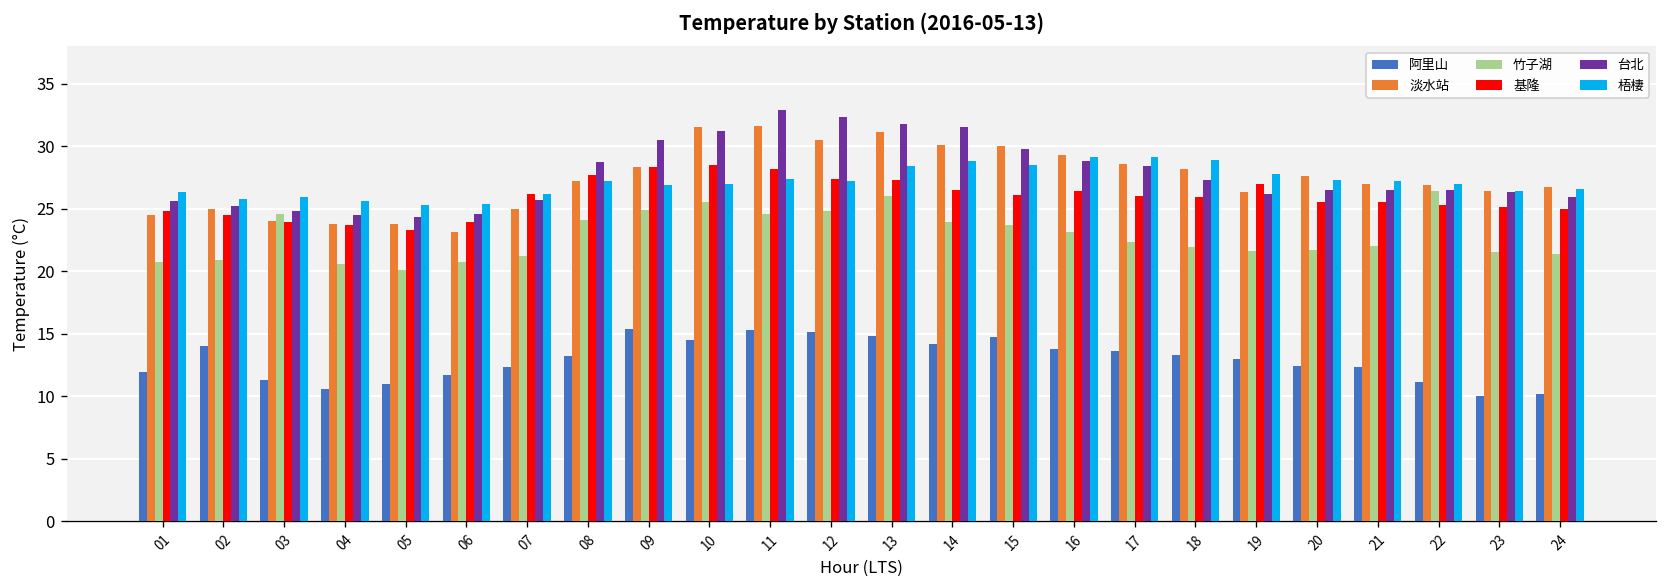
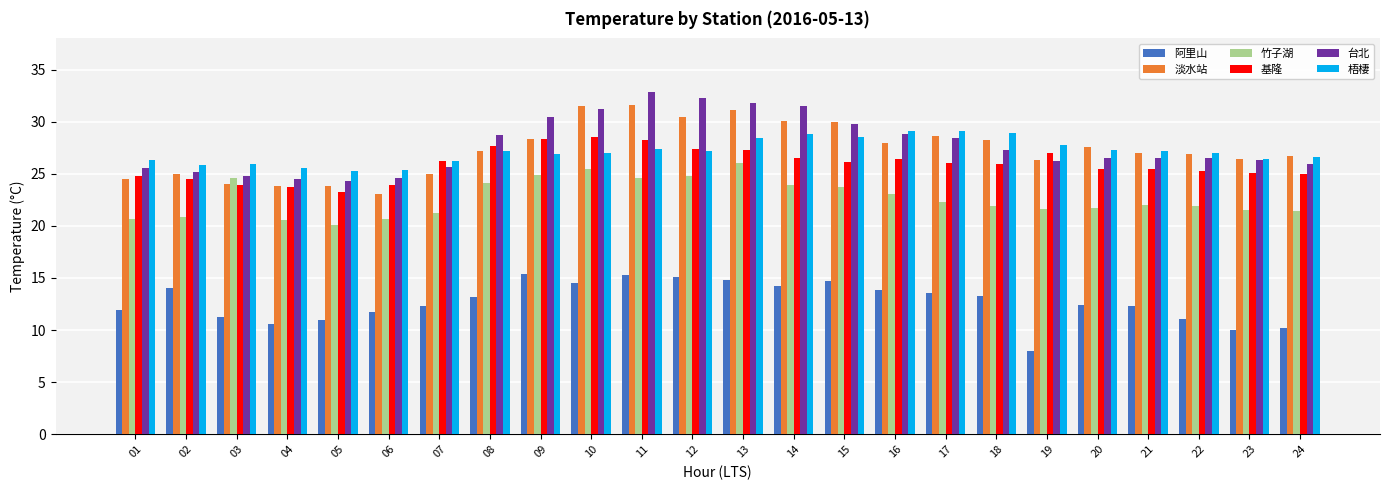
  {
    "阿里山": {
      "01": 12,
      "02": 14,
      "03": 11.3,
      "04": 10.6,
      "05": 11,
      "06": 11.7,
      "07": 12.3,
      "08": 13,
      "09": 15.4,
      "10": 14.5,
      "11": 15.3,
      "12": 15,
      "13": 15,
      "14": 14,
      "15": 14.7,
      "16": 14,
      "17": 13.6,
      "18": 13.3,
-     "19": 13,
+     "19": 8,
      "20": 12.4,
      "21": 12.3,
      "22": 11,
      "23": 10,
      "24": 10
    },
    "淡水站": {
      "01": 24.5,
      "02": 25.0,
      "03": 24.0,
      "04": 23.8,
      "05": 23.8,
      "06": 23.1,
      "07": 25.0,
      "08": 27.2,
      "09": 28.3,
      "10": 31.5,
      "11": 31.6,
      "12": 30.5,
      "13": 31.1,
      "14": 30.1,
      "15": 30.0,
-     "16": 29.3,
+     "16": 28.0,
      "17": 28.6,
      "18": 28.2,
      "19": 26.3,
      "20": 27.6,
      "21": 27.0,
      "22": 26.9,
      "23": 26.4,
      "24": 26.7
    },
    "竹子湖": {
      "01": 20.7,
      "02": 20.9,
      "03": 24.6,
      "04": 20.6,
      "05": 20.1,
      "06": 20.7,
      "07": 21.2,
      "08": 24.1,
      "09": 24.9,
      "10": 25.5,
      "11": 24.6,
      "12": 24.8,
      "13": 26.0,
      "14": 23.9,
      "15": 23.7,
      "16": 23.1,
      "17": 22.3,
      "18": 21.9,
      "19": 21.6,
      "20": 21.7,
      "21": 22.0,
-     "22": 26.4,
+     "22": 21.9,
      "23": 21.5,
      "24": 21.4
    },
    "基隆": {
      "01": 24.8,
      "02": 24.5,
      "03": 23.9,
      "04": 23.7,
      "05": 23.3,
      "06": 23.9,
      "07": 26.2,
      "08": 27.7,
      "09": 28.3,
      "10": 28.5,
      "11": 28.2,
      "12": 27.4,
      "13": 27.3,
      "14": 26.5,
      "15": 26.1,
      "16": 26.4,
      "17": 26.0,
      "18": 25.9,
      "19": 27.0,
      "20": 25.5,
      "21": 25.5,
      "22": 25.3,
      "23": 25.1,
      "24": 25.0
    },
    "台北": {
      "01": 25.6,
      "02": 25.2,
      "03": 24.8,
      "04": 24.5,
      "05": 24.3,
      "06": 24.6,
      "07": 25.7,
      "08": 28.7,
      "09": 30.5,
      "10": 31.2,
      "11": 32.9,
      "12": 32.3,
      "13": 31.8,
      "14": 31.5,
      "15": 29.8,
      "16": 28.8,
      "17": 28.4,
      "18": 27.3,
      "19": 26.2,
      "20": 26.5,
      "21": 26.5,
      "22": 26.5,
      "23": 26.3,
      "24": 25.9
    },
    "梧棲": {
      "01": 26.3,
      "02": 25.8,
      "03": 25.9,
      "04": 25.6,
      "05": 25.3,
      "06": 25.4,
      "07": 26.2,
      "08": 27.2,
      "09": 26.9,
      "10": 27.0,
      "11": 27.4,
      "12": 27.2,
      "13": 28.4,
      "14": 28.8,
      "15": 28.5,
      "16": 29.1,
      "17": 29.1,
      "18": 28.9,
      "19": 27.8,
      "20": 27.3,
      "21": 27.2,
      "22": 27.0,
      "23": 26.4,
      "24": 26.6
    }
  }
